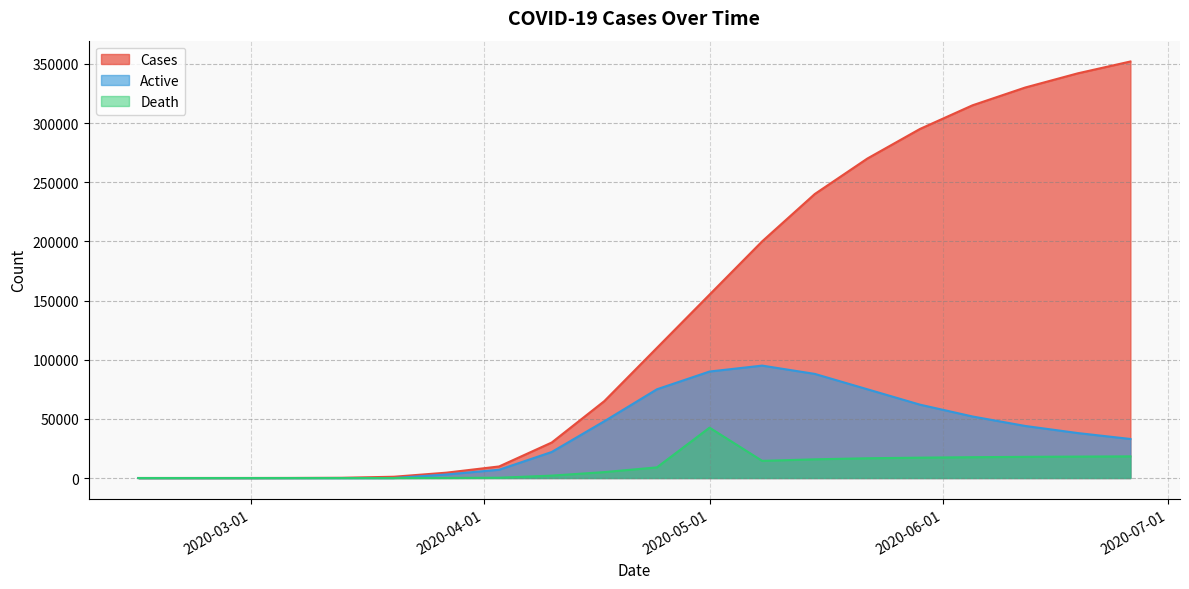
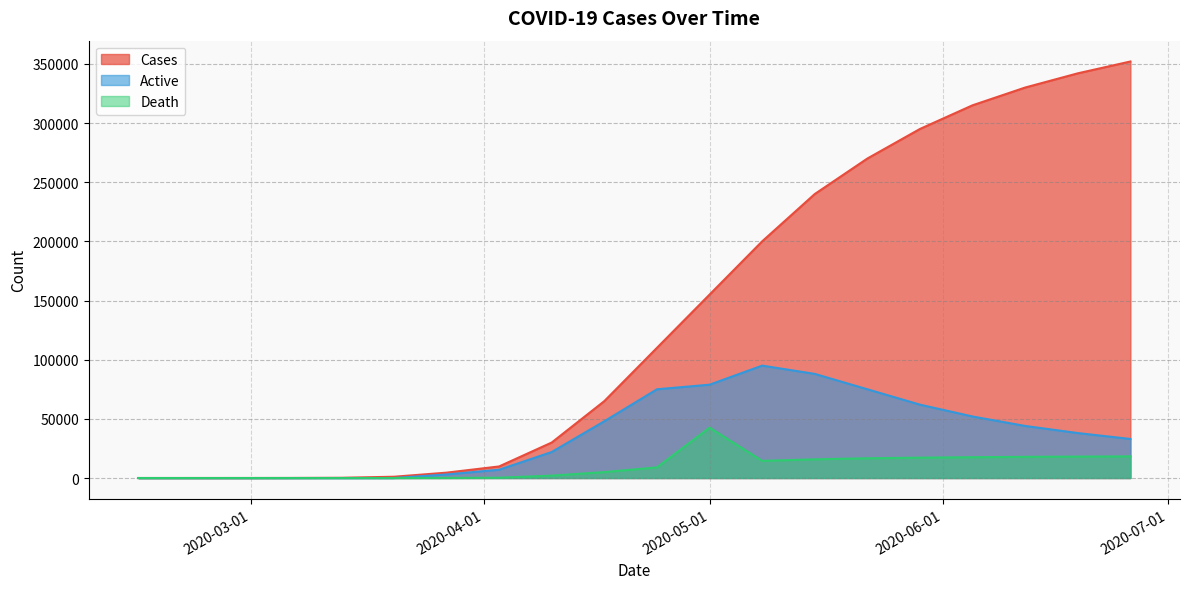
  {
    "Cases": {
      "2020-05-01": 155000
    },
    "Active": {
-     "2020-05-01": 90000
+     "2020-05-01": 79000
    },
    "Death": {
      "2020-05-01": 43000
    }
  }
